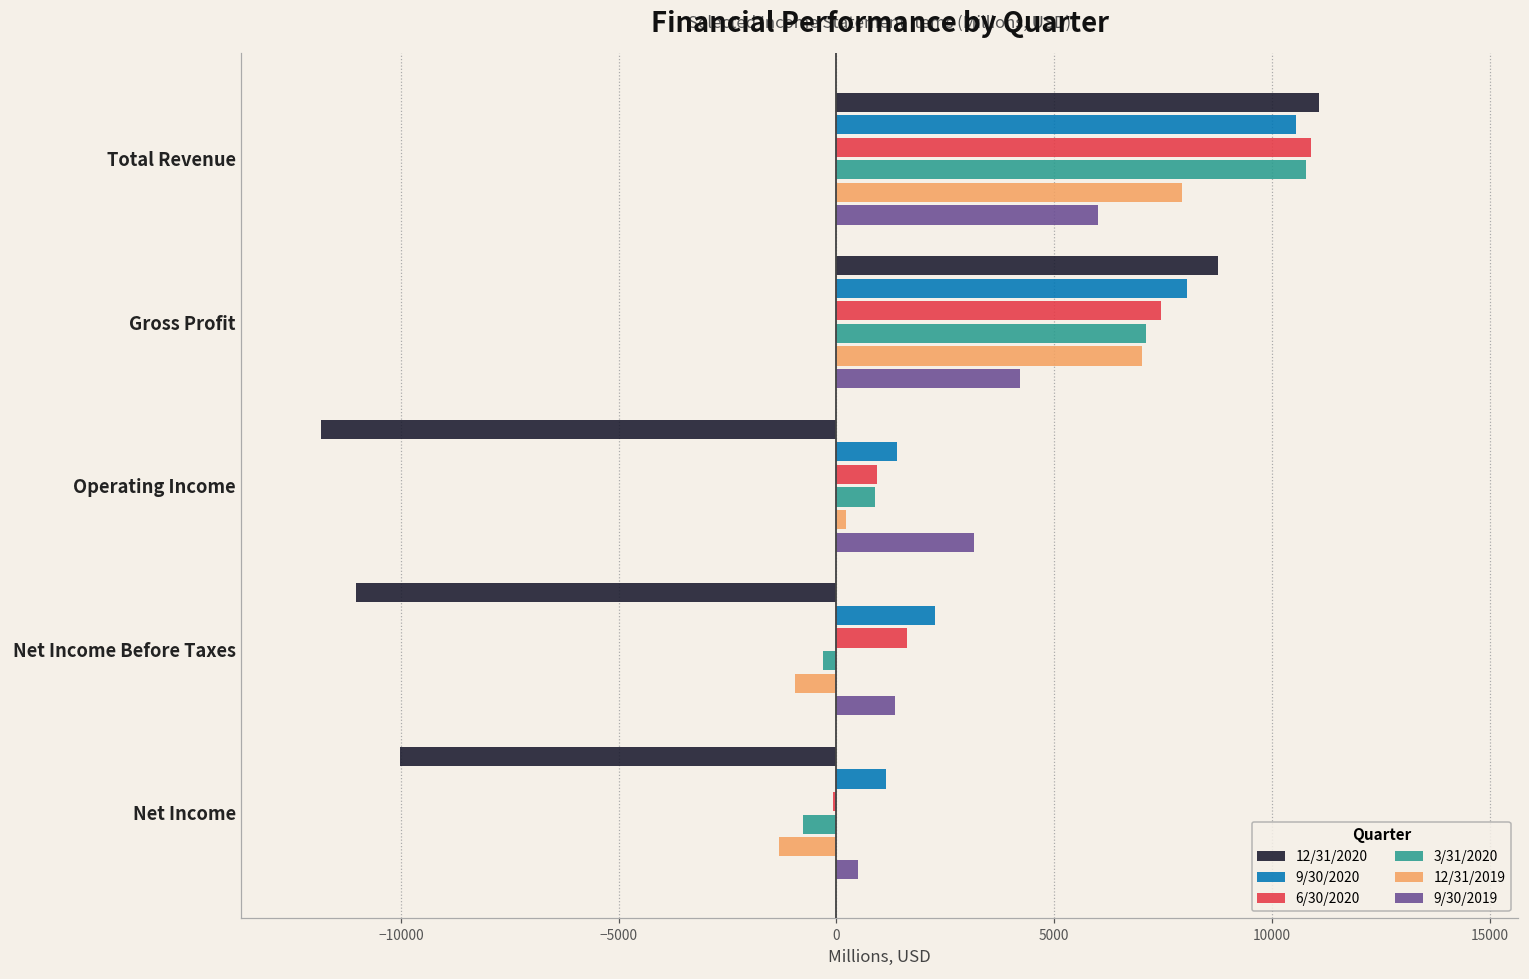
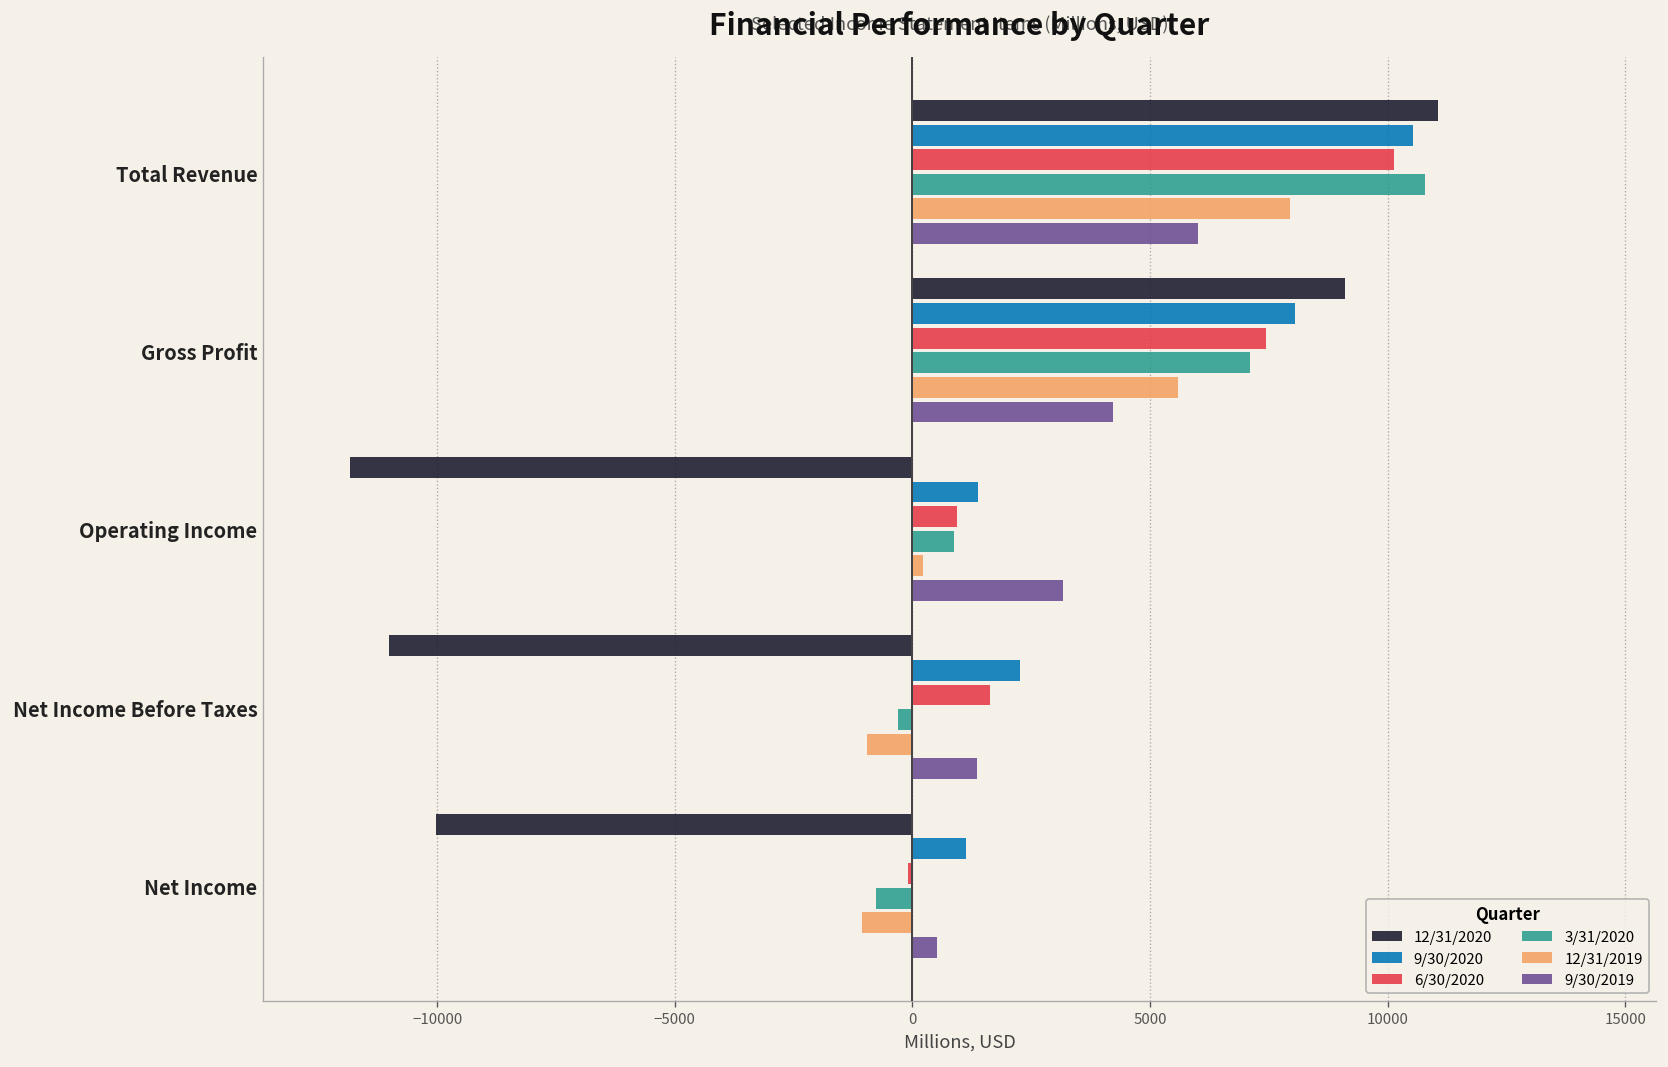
  {
    "12/31/2020": {
      "Total Revenue": 11100,
-     "Gross Profit": 8800,
+     "Gross Profit": 9100,
      "Operating Income": -11800,
      "Net Income Before Taxes": -11000,
      "Net Income": -10000
    },
    "9/30/2020": {
      "Total Revenue": 10500,
      "Gross Profit": 8000,
      "Operating Income": 1400,
      "Net Income Before Taxes": 2300,
      "Net Income": 1100
    },
    "6/30/2020": {
-     "Total Revenue": 10900,
+     "Total Revenue": 10100,
      "Gross Profit": 7400,
      "Operating Income": 900,
      "Net Income Before Taxes": 1600,
      "Net Income": -100
    },
    "3/31/2020": {
      "Total Revenue": 10800,
      "Gross Profit": 7100,
      "Operating Income": 900,
      "Net Income Before Taxes": -300,
      "Net Income": -800
    },
    "12/31/2019": {
      "Total Revenue": 7900,
-     "Gross Profit": 7000,
+     "Gross Profit": 5600,
      "Operating Income": 200,
      "Net Income Before Taxes": -1000,
-     "Net Income": -1300
+     "Net Income": -1100
    },
    "9/30/2019": {
      "Total Revenue": 6000,
      "Gross Profit": 4200,
      "Operating Income": 3200,
      "Net Income Before Taxes": 1300,
      "Net Income": 500
    }
  }
